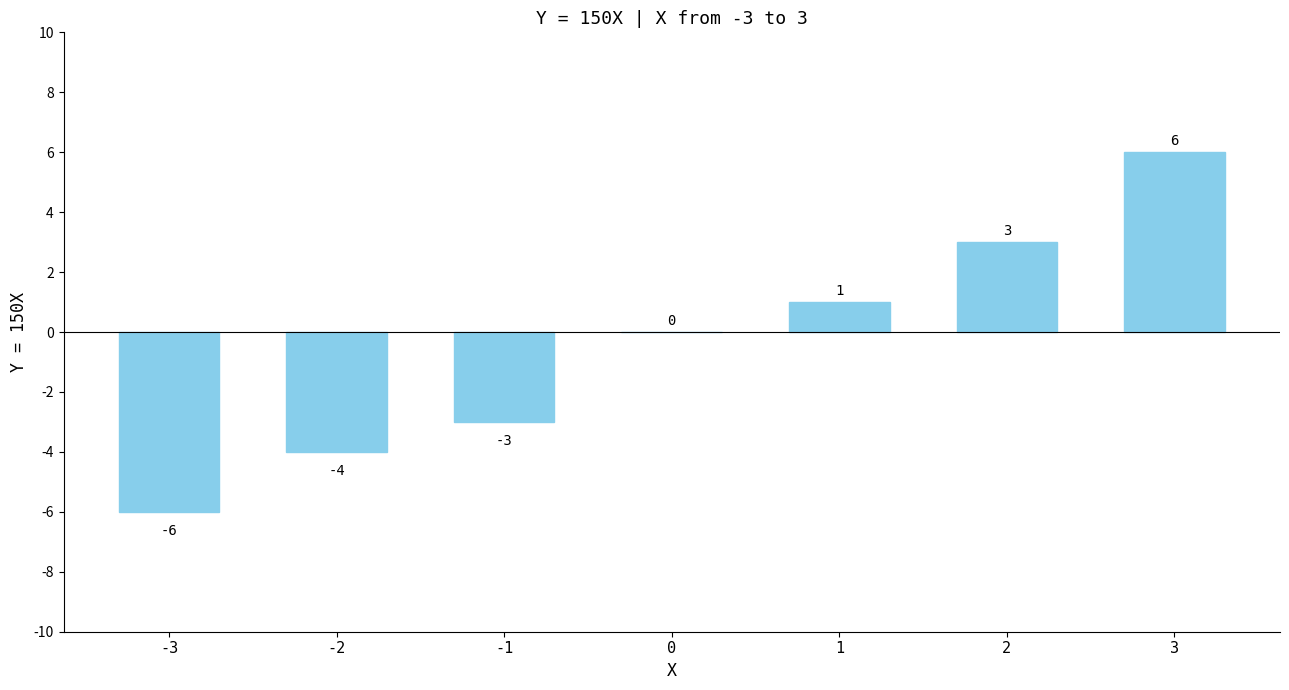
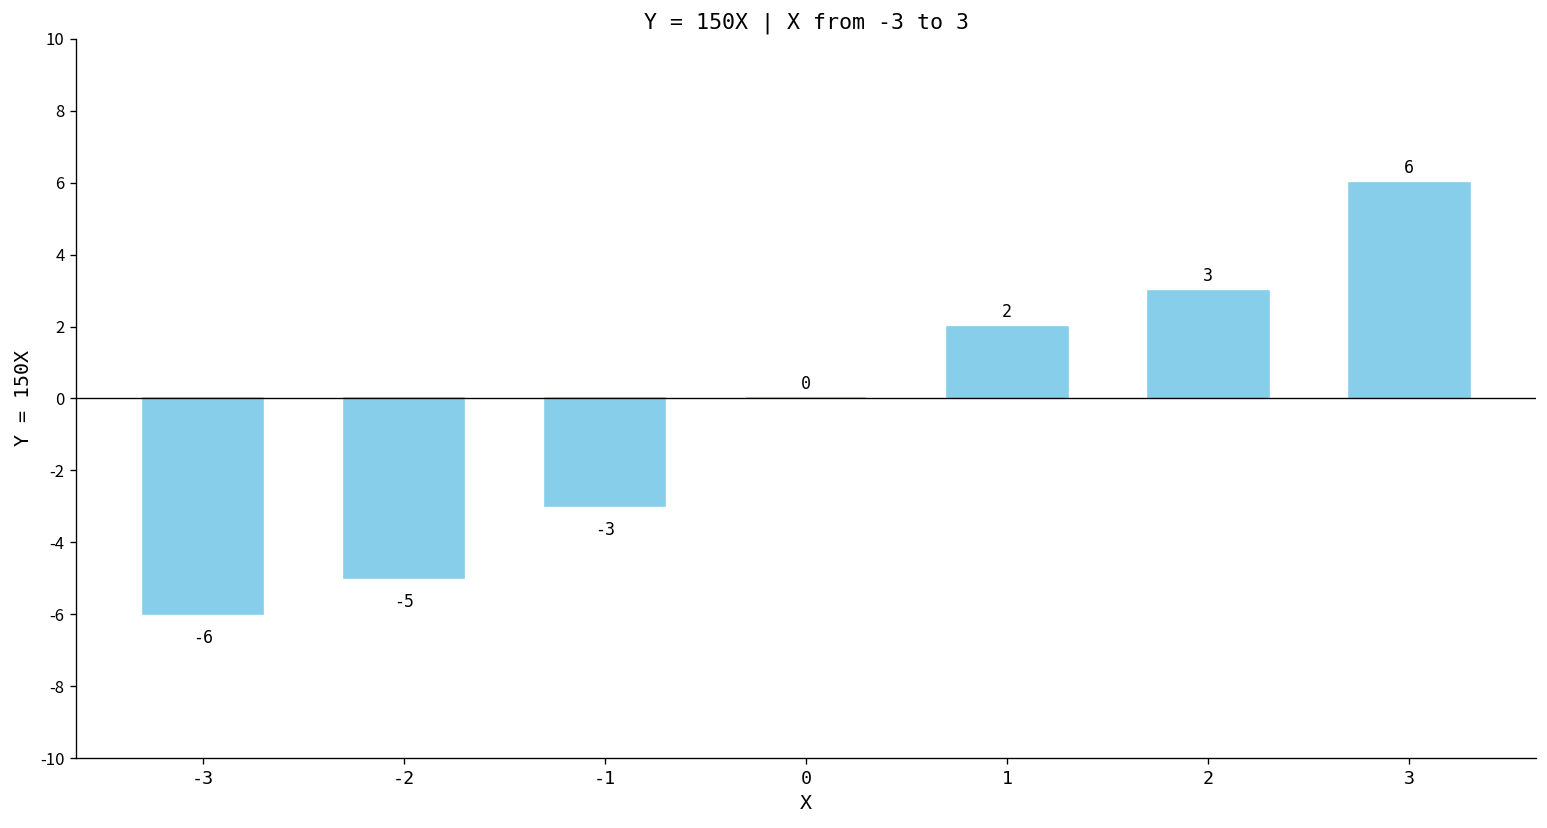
  {
    "-3": -6,
-   "-2": -4,
+   "-2": -5,
    "-1": -3,
    "0": 0,
-   "1": 1,
+   "1": 2,
    "2": 3,
    "3": 6
  }
